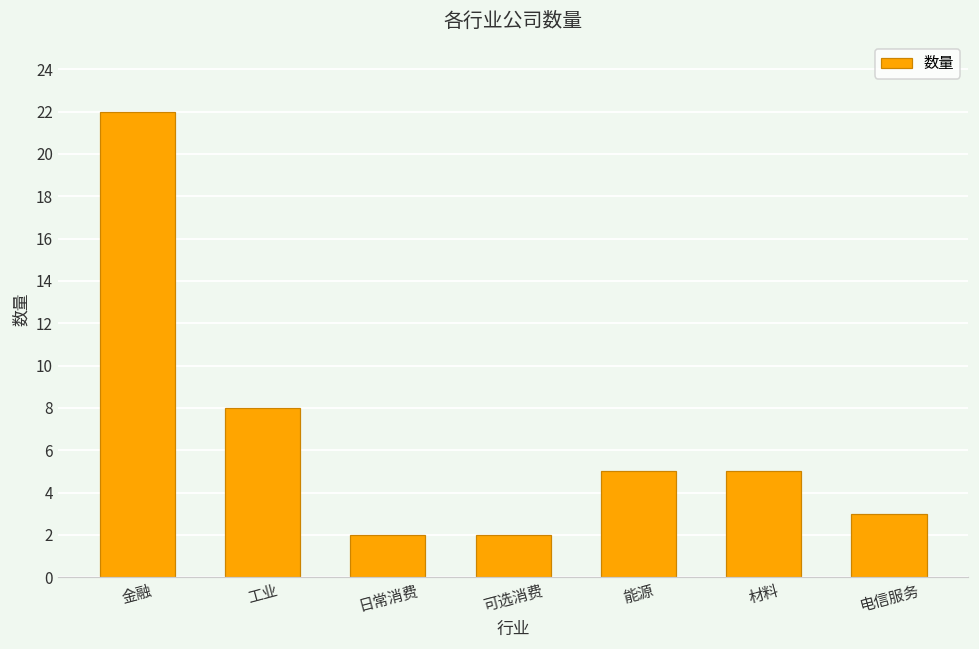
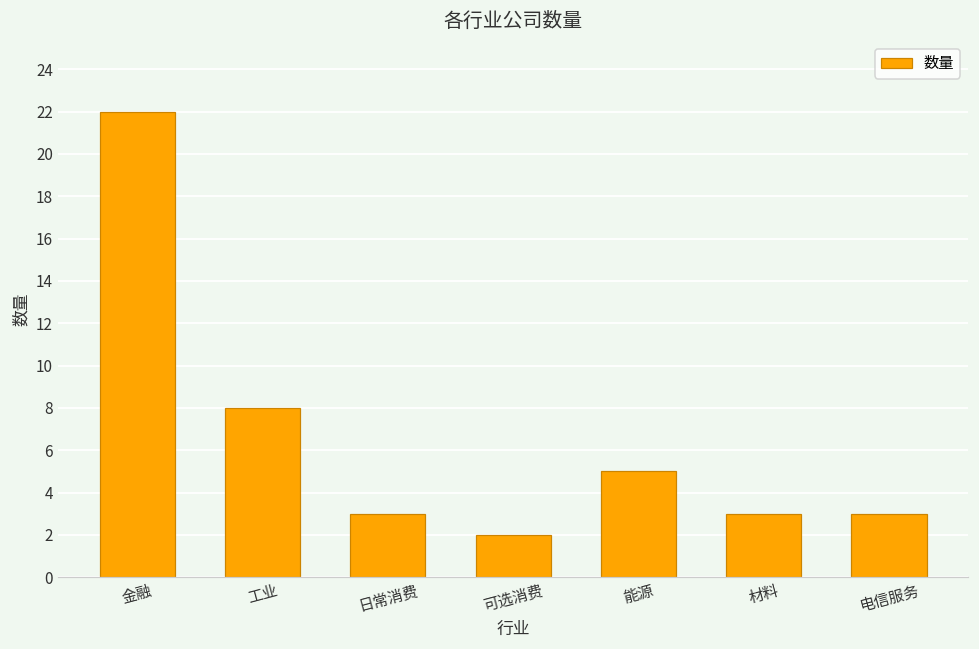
  {
    "金融": 22,
    "工业": 8,
-   "日常消费": 2,
+   "日常消费": 3,
    "可选消费": 2,
    "能源": 5,
-   "材料": 5,
+   "材料": 3,
    "电信服务": 3
  }
